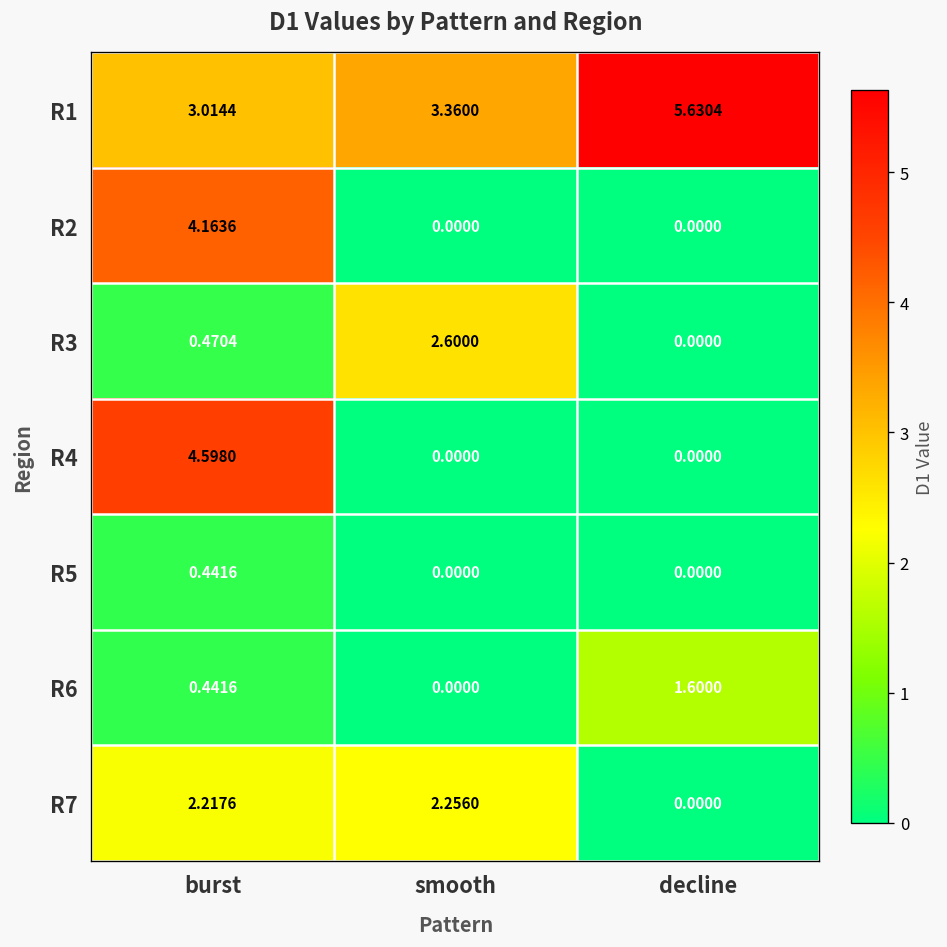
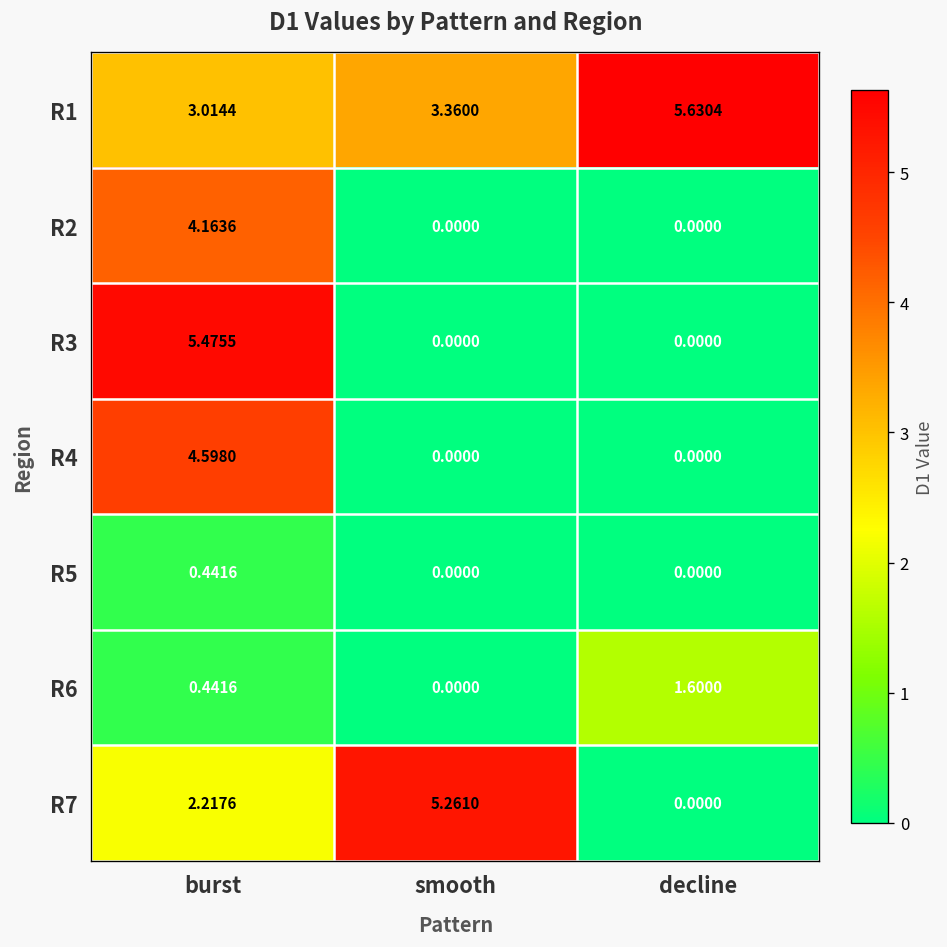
  {
    "R1": {
      "burst": 3.0144,
      "smooth": 3.3600,
      "decline": 5.6304
    },
    "R2": {
      "burst": 4.1636,
      "smooth": 0.0000,
      "decline": 0.0000
    },
    "R3": {
-     "burst": 0.4704,
-     "smooth": 2.6000,
+     "burst": 5.4755,
+     "smooth": 0.0000,
      "decline": 0.0000
    },
    "R4": {
      "burst": 4.5980,
      "smooth": 0.0000,
      "decline": 0.0000
    },
    "R5": {
      "burst": 0.4416,
      "smooth": 0.0000,
      "decline": 0.0000
    },
    "R6": {
      "burst": 0.4416,
      "smooth": 0.0000,
      "decline": 1.6000
    },
    "R7": {
      "burst": 2.2176,
-     "smooth": 2.2560,
+     "smooth": 5.2610,
      "decline": 0.0000
    }
  }
